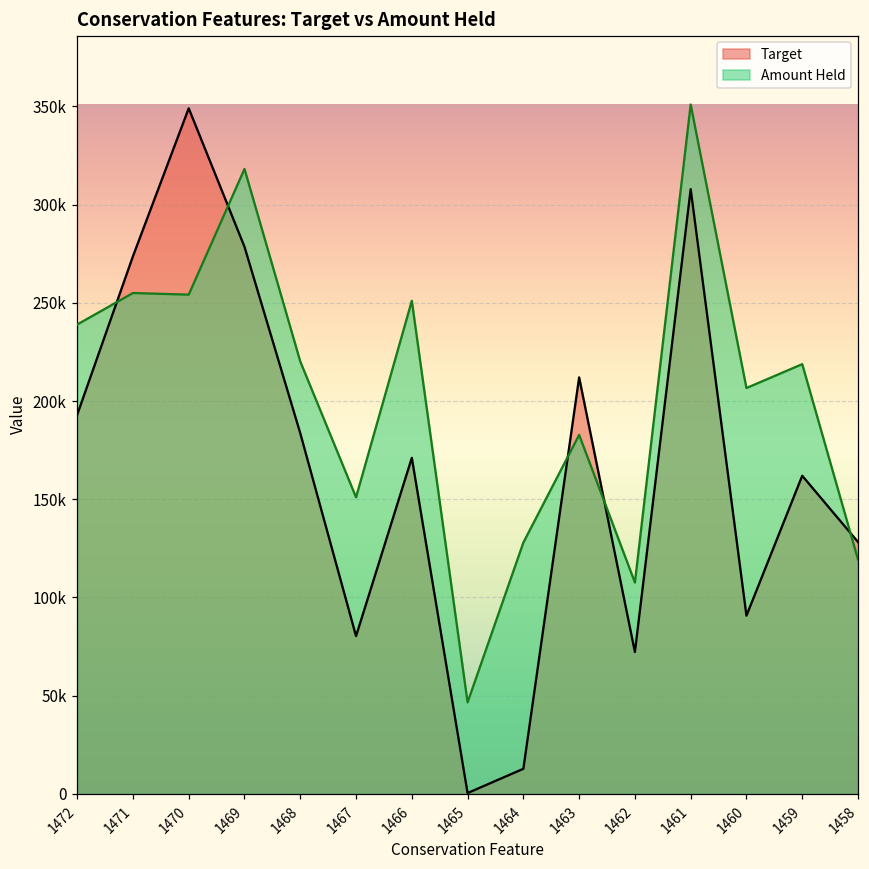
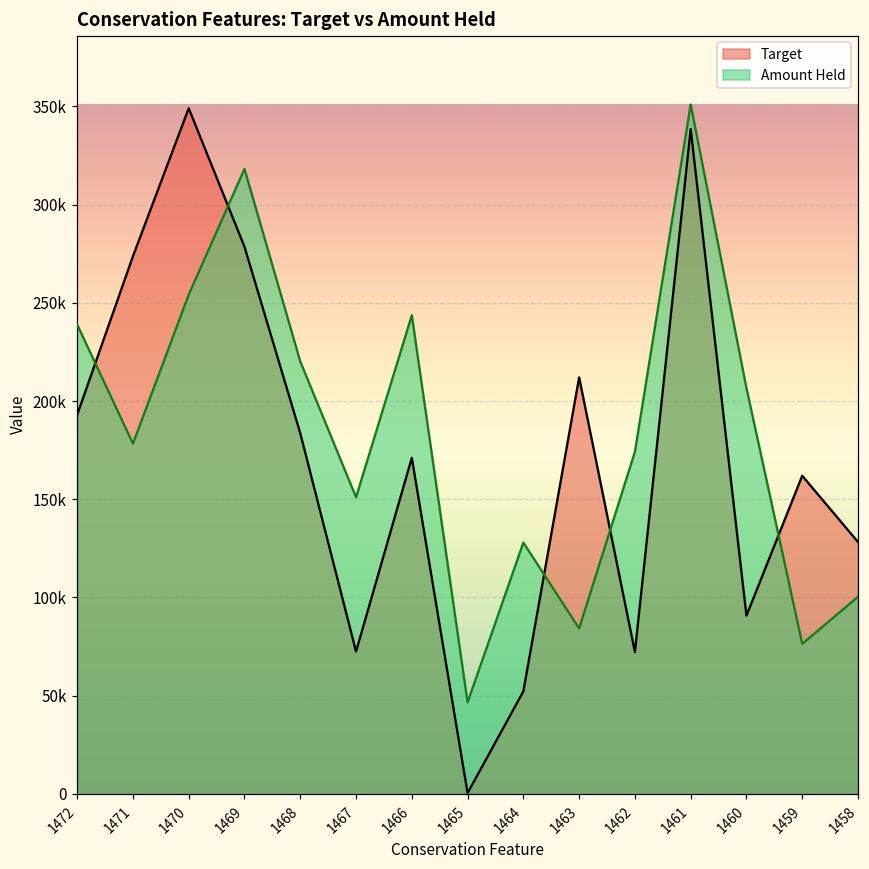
  {
    "Target": {
      "1472": 193000,
      "1471": 274000,
      "1470": 349000,
      "1469": 279000,
      "1468": 184000,
-     "1467": 80000,
+     "1467": 72000,
      "1466": 171000,
      "1465": 0,
-     "1464": 13000,
+     "1464": 52000,
      "1463": 212000,
      "1462": 72000,
-     "1461": 308000,
+     "1461": 338000,
      "1460": 91000,
      "1459": 162000,
      "1458": 128000
    },
    "Amount Held": {
      "1472": 239000,
-     "1471": 255000,
+     "1471": 178000,
      "1470": 254000,
      "1469": 318000,
      "1468": 220000,
      "1467": 151000,
-     "1466": 251000,
+     "1466": 244000,
      "1465": 47000,
      "1464": 128000,
-     "1463": 183000,
-     "1462": 108000,
+     "1463": 84000,
+     "1462": 174000,
      "1461": 351000,
      "1460": 207000,
-     "1459": 219000,
-     "1458": 119000
+     "1459": 76000,
+     "1458": 100000
    }
  }
